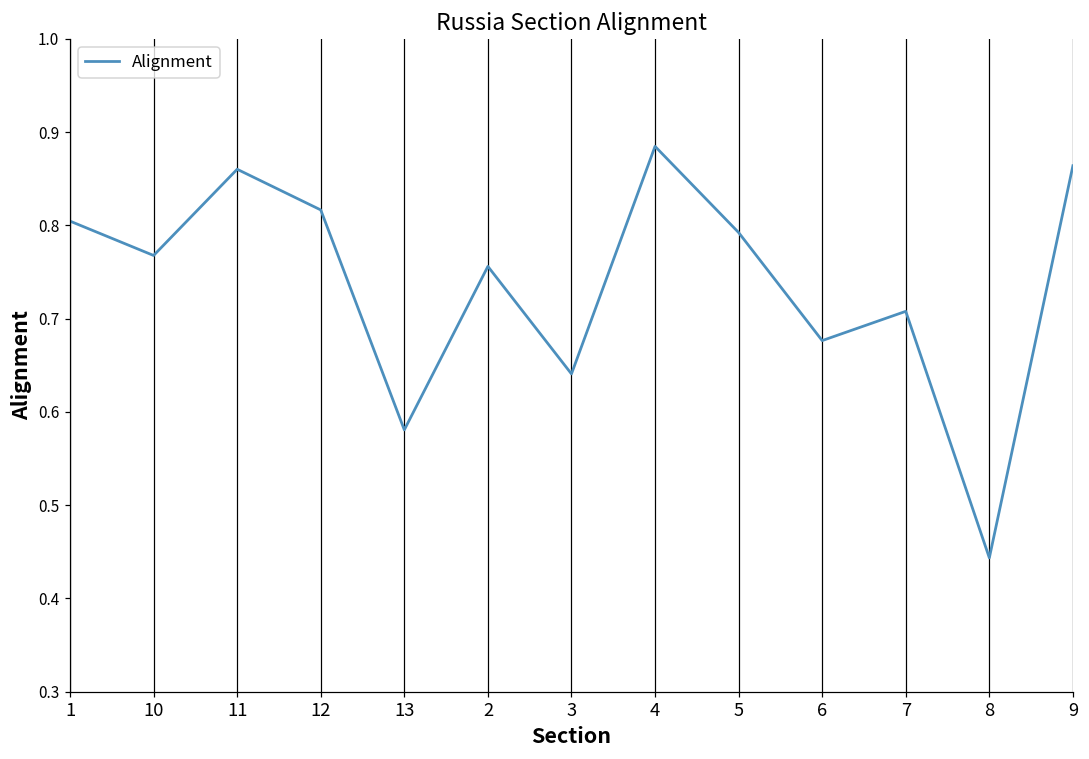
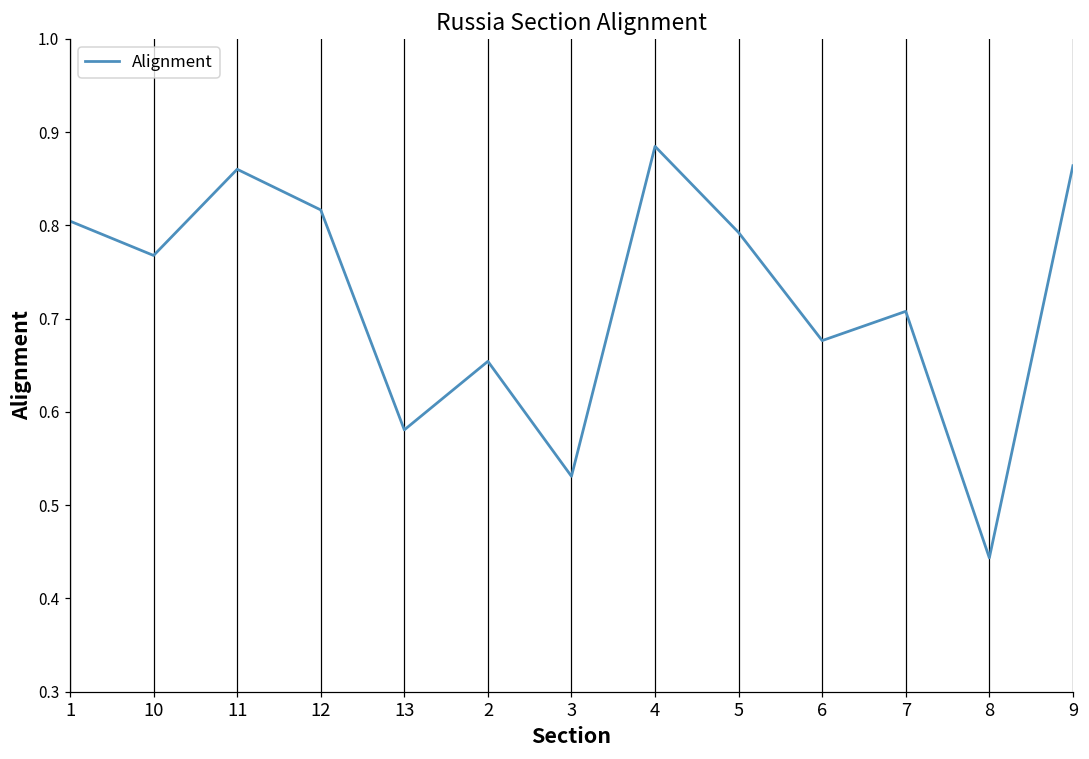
  {
    "1": 0.80,
    "10": 0.77,
    "11": 0.86,
    "12": 0.82,
    "13": 0.58,
-   "2": 0.76,
-   "3": 0.64,
+   "2": 0.65,
+   "3": 0.53,
    "4": 0.88,
    "5": 0.79,
    "6": 0.68,
    "7": 0.71,
    "8": 0.44,
    "9": 0.86
  }
